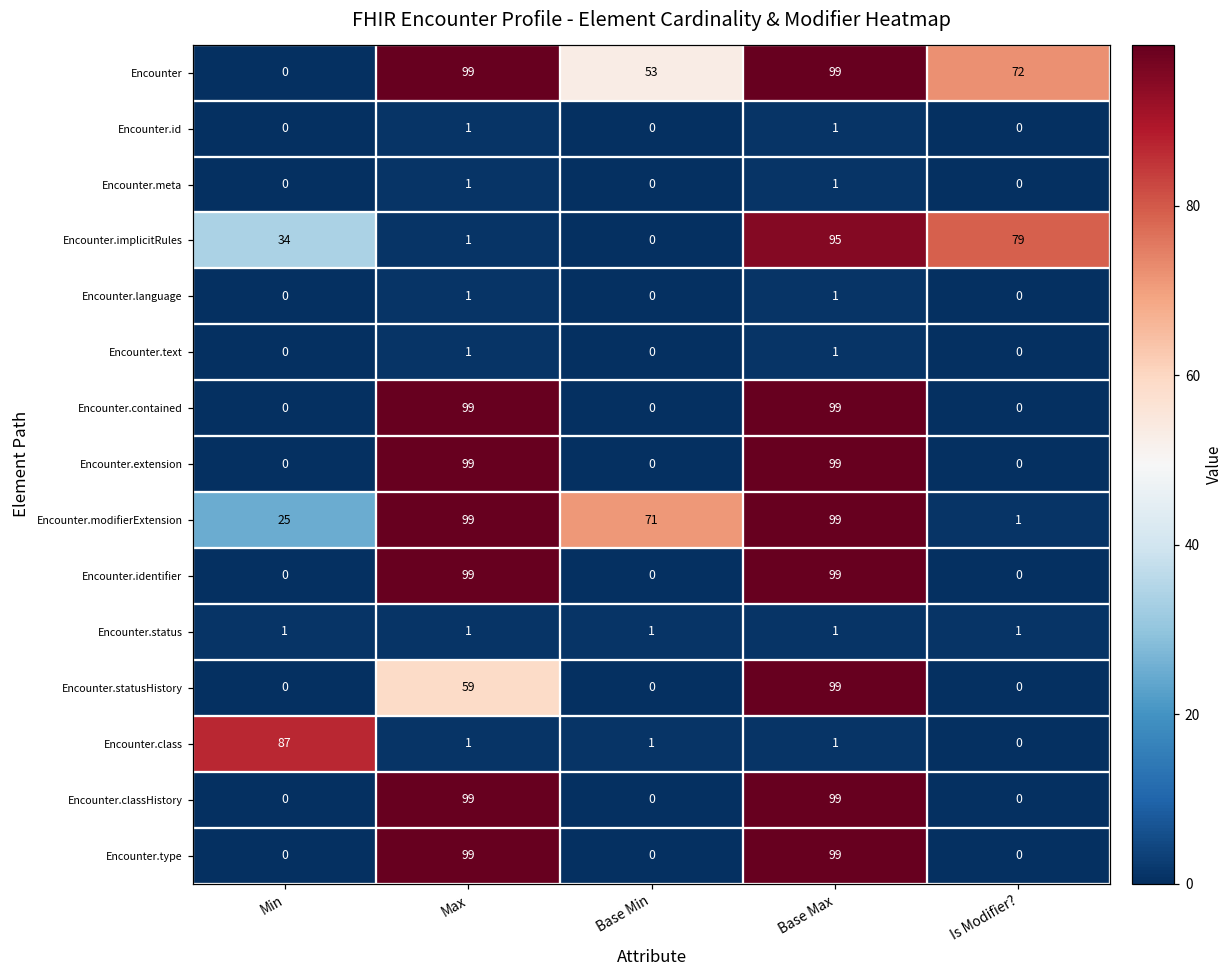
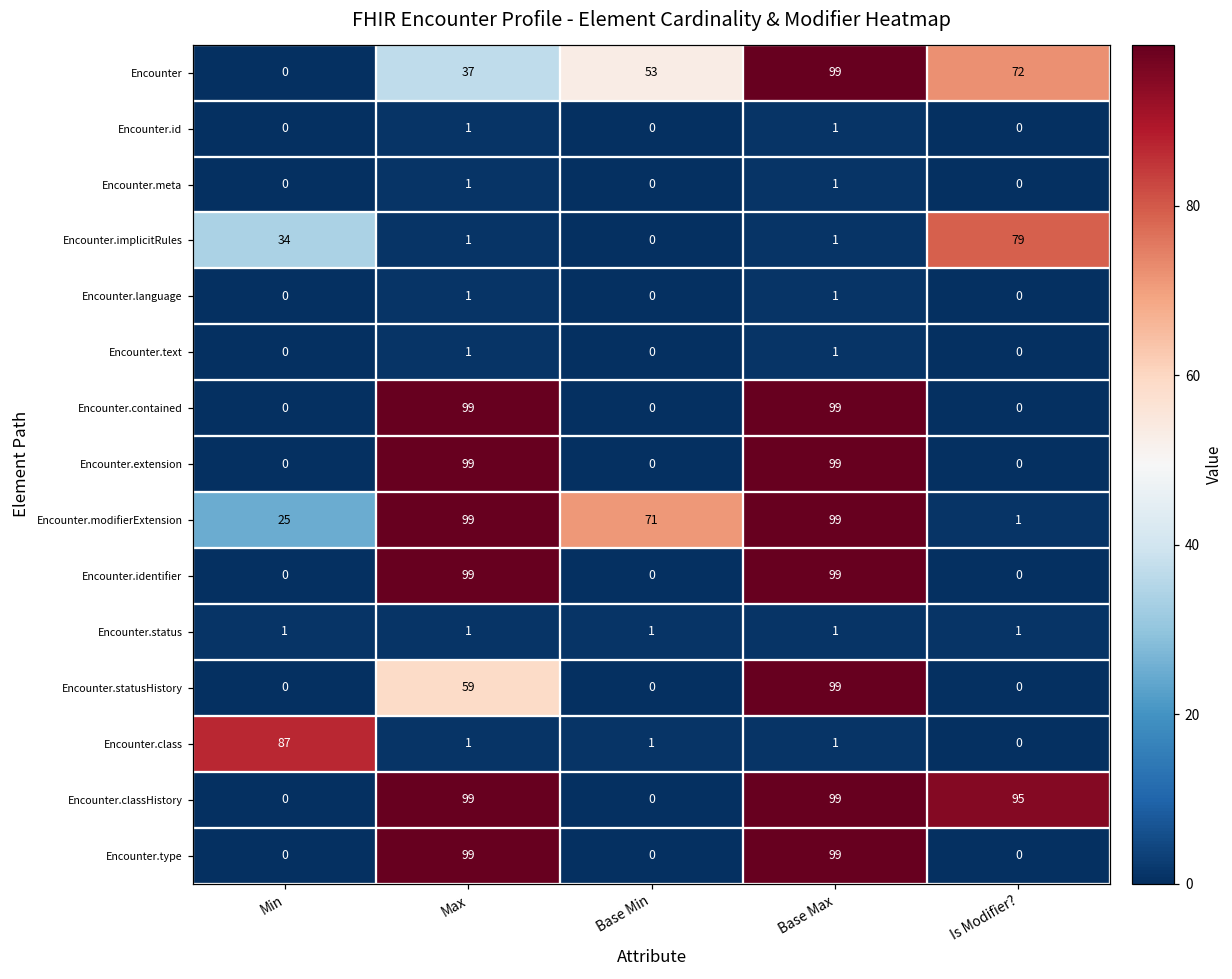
  {
    "Encounter": {
      "Min": 0,
-     "Max": 99,
+     "Max": 37,
      "Base Min": 53,
      "Base Max": 99,
      "Is Modifier?": 72
    },
    "Encounter.id": {
      "Min": 0,
      "Max": 1,
      "Base Min": 0,
      "Base Max": 1,
      "Is Modifier?": 0
    },
    "Encounter.meta": {
      "Min": 0,
      "Max": 1,
      "Base Min": 0,
      "Base Max": 1,
      "Is Modifier?": 0
    },
    "Encounter.implicitRules": {
      "Min": 34,
      "Max": 1,
      "Base Min": 0,
-     "Base Max": 95,
+     "Base Max": 1,
      "Is Modifier?": 79
    },
    "Encounter.language": {
      "Min": 0,
      "Max": 1,
      "Base Min": 0,
      "Base Max": 1,
      "Is Modifier?": 0
    },
    "Encounter.text": {
      "Min": 0,
      "Max": 1,
      "Base Min": 0,
      "Base Max": 1,
      "Is Modifier?": 0
    },
    "Encounter.contained": {
      "Min": 0,
      "Max": 99,
      "Base Min": 0,
      "Base Max": 99,
      "Is Modifier?": 0
    },
    "Encounter.extension": {
      "Min": 0,
      "Max": 99,
      "Base Min": 0,
      "Base Max": 99,
      "Is Modifier?": 0
    },
    "Encounter.modifierExtension": {
      "Min": 25,
      "Max": 99,
      "Base Min": 71,
      "Base Max": 99,
      "Is Modifier?": 1
    },
    "Encounter.identifier": {
      "Min": 0,
      "Max": 99,
      "Base Min": 0,
      "Base Max": 99,
      "Is Modifier?": 0
    },
    "Encounter.status": {
      "Min": 1,
      "Max": 1,
      "Base Min": 1,
      "Base Max": 1,
      "Is Modifier?": 1
    },
    "Encounter.statusHistory": {
      "Min": 0,
      "Max": 59,
      "Base Min": 0,
      "Base Max": 99,
      "Is Modifier?": 0
    },
    "Encounter.class": {
      "Min": 87,
      "Max": 1,
      "Base Min": 1,
      "Base Max": 1,
      "Is Modifier?": 0
    },
    "Encounter.classHistory": {
      "Min": 0,
      "Max": 99,
      "Base Min": 0,
      "Base Max": 99,
-     "Is Modifier?": 0
+     "Is Modifier?": 95
    },
    "Encounter.type": {
      "Min": 0,
      "Max": 99,
      "Base Min": 0,
      "Base Max": 99,
      "Is Modifier?": 0
    }
  }
